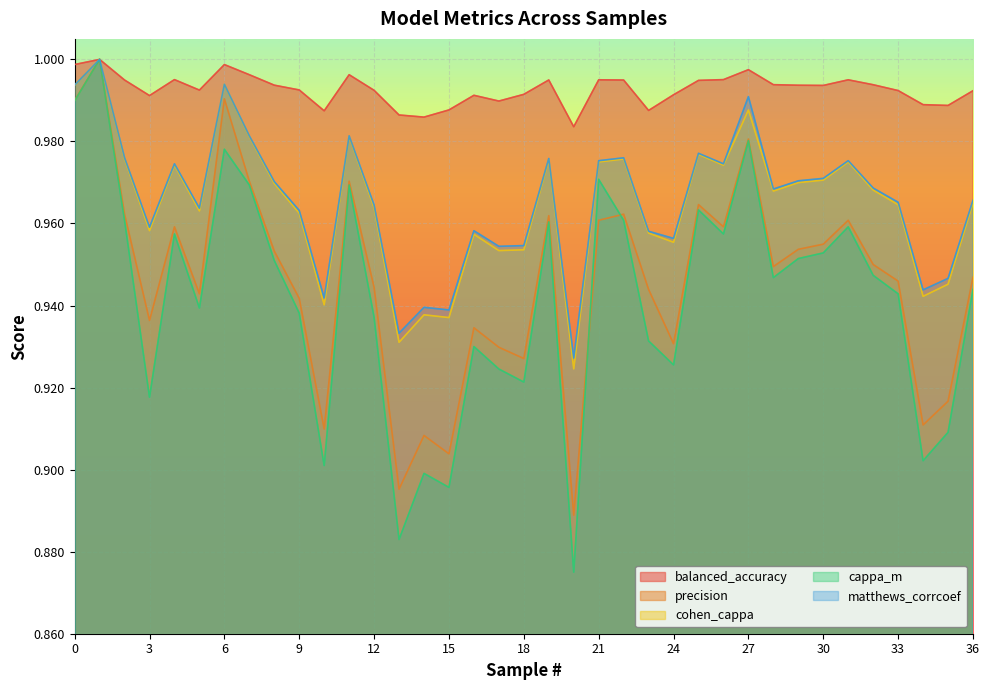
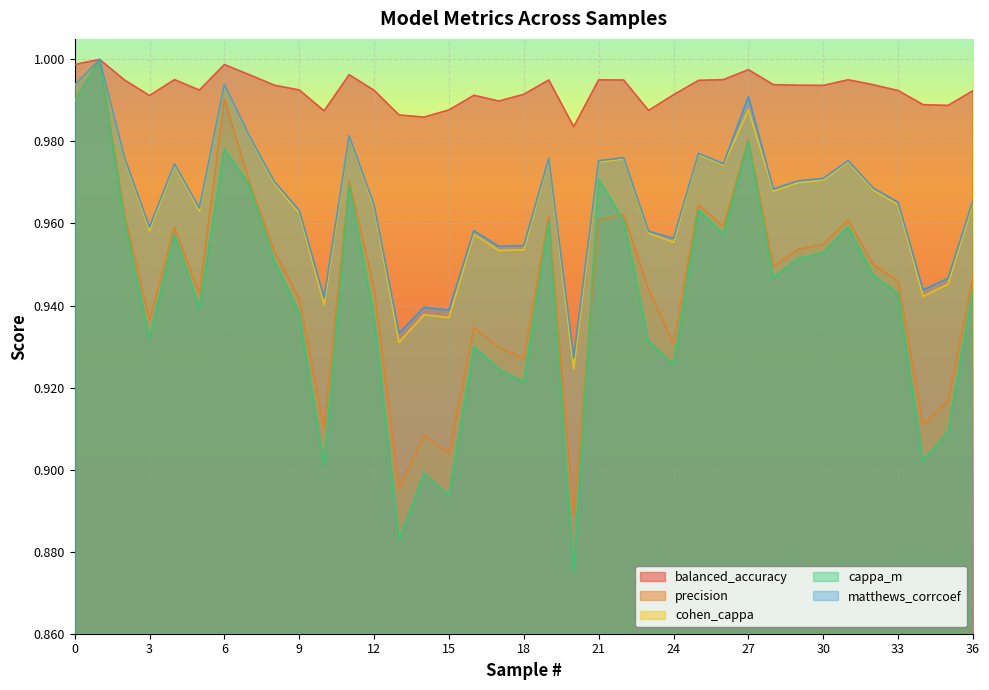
  {
    "cappa_m": {
-     "3": 0.918,
+     "3": 0.932,
      "6": 0.978,
      "9": 0.938,
      "12": 0.937,
-     "15": 0.896,
+     "15": 0.894,
      "18": 0.921,
      "21": 0.971,
      "24": 0.926,
      "30": 0.953,
      "33": 0.943,
      "36": 0.944
    },
    "matthews_corrcoef": {
      "3": 0.959,
      "9": 0.963,
      "12": 0.964,
      "15": 0.939,
      "18": 0.955,
      "24": 0.956,
      "27": 0.991
    }
  }
